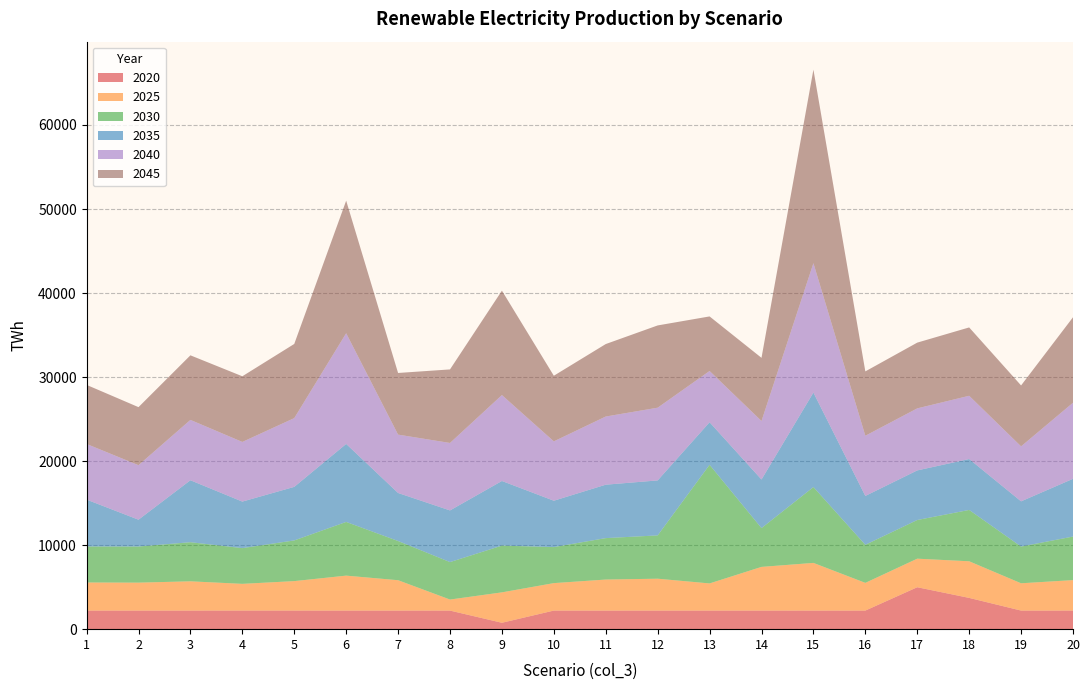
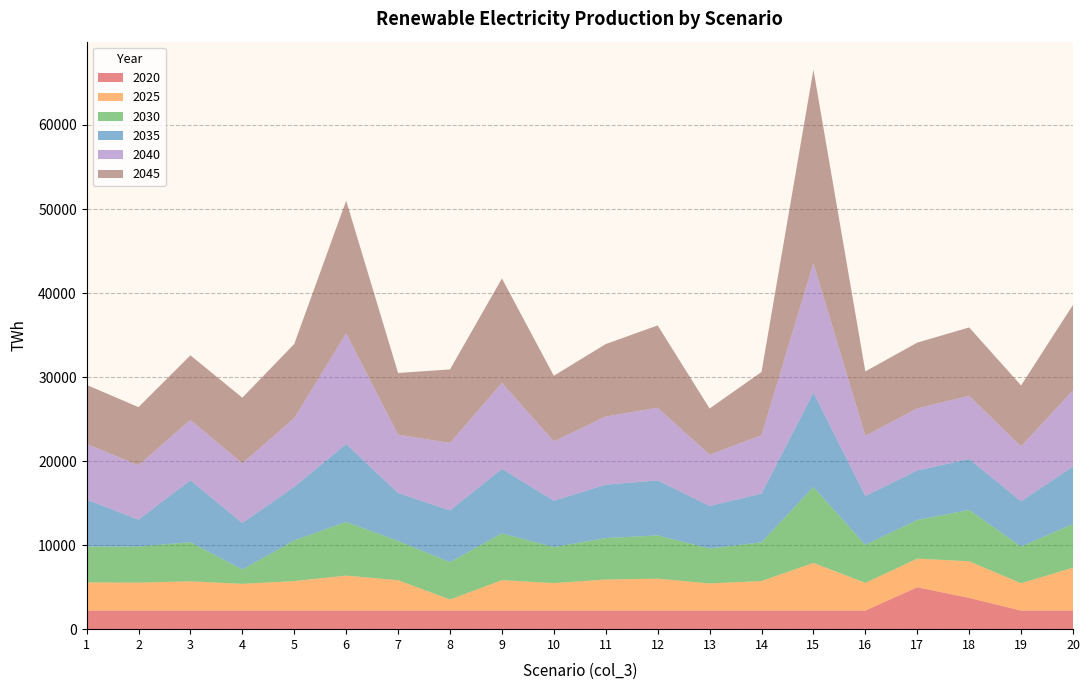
  {
    "2020": {
      "1": 2000,
      "2": 2000,
      "3": 2000,
      "4": 2000,
      "5": 2000,
      "6": 2000,
      "7": 2000,
      "8": 2000,
-     "9": 1000,
+     "9": 2000,
      "10": 2000,
      "11": 2000,
      "12": 2000,
      "13": 2000,
      "14": 2000,
      "15": 2000,
      "16": 2000,
      "17": 5000,
      "18": 4000,
      "19": 2000,
      "20": 2000
    },
    "2025": {
      "1": 3000,
      "2": 3000,
      "3": 3000,
      "4": 3000,
      "5": 4000,
      "6": 4000,
      "7": 4000,
      "8": 1000,
      "9": 4000,
      "10": 3000,
      "11": 4000,
      "12": 4000,
      "13": 3000,
-     "14": 5000,
+     "14": 4000,
      "15": 6000,
      "16": 3000,
      "17": 3000,
      "18": 4000,
      "19": 3000,
-     "20": 4000
+     "20": 5000
    },
    "2030": {
      "1": 4000,
      "2": 4000,
      "3": 5000,
-     "4": 4000,
+     "4": 2000,
      "5": 5000,
      "6": 6000,
      "7": 5000,
      "8": 4000,
      "9": 6000,
      "10": 4000,
      "11": 5000,
      "12": 5000,
-     "13": 14000,
+     "13": 4000,
      "14": 5000,
      "15": 9000,
      "16": 5000,
      "17": 5000,
      "18": 6000,
      "19": 4000,
      "20": 5000
    },
    "2035": {
      "1": 6000,
      "2": 3000,
      "3": 7000,
      "4": 6000,
      "5": 6000,
      "6": 9000,
      "7": 6000,
      "8": 6000,
      "9": 8000,
      "10": 6000,
      "11": 6000,
      "12": 7000,
      "13": 5000,
      "14": 6000,
      "15": 11000,
      "16": 6000,
      "17": 6000,
      "18": 6000,
      "19": 5000,
      "20": 7000
    },
    "2040": {
      "1": 7000,
      "2": 6000,
      "3": 7000,
      "4": 7000,
      "5": 8000,
      "6": 13000,
      "7": 7000,
      "8": 8000,
      "9": 10000,
      "10": 7000,
      "11": 8000,
      "12": 9000,
      "13": 6000,
      "14": 7000,
      "15": 15000,
      "16": 7000,
      "17": 7000,
      "18": 8000,
      "19": 7000,
      "20": 9000
    },
    "2045": {
      "1": 7000,
      "2": 7000,
      "3": 8000,
      "4": 8000,
      "5": 9000,
      "6": 16000,
      "7": 7000,
      "8": 9000,
      "9": 12000,
      "10": 8000,
      "11": 9000,
      "12": 10000,
-     "13": 6500,
+     "13": 5500,
      "14": 8000,
      "15": 23000,
      "16": 8000,
      "17": 8000,
      "18": 8000,
      "19": 7000,
      "20": 10000
    }
  }
